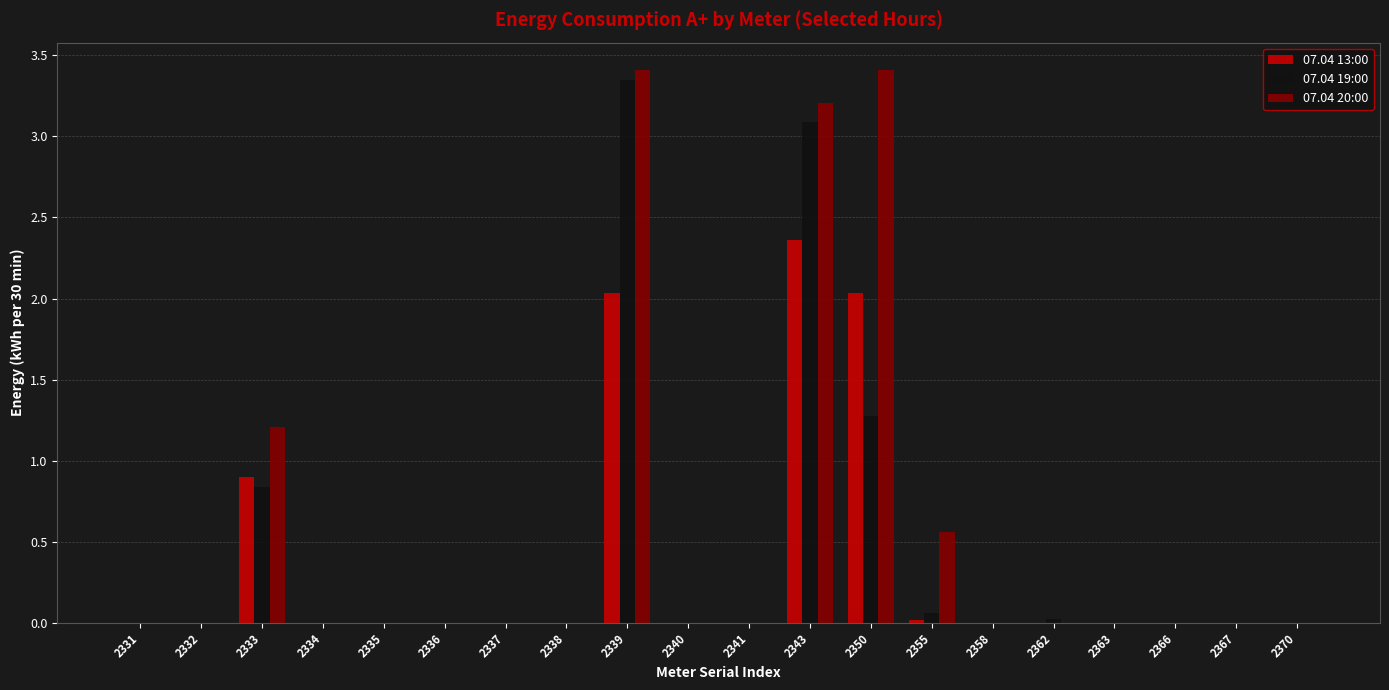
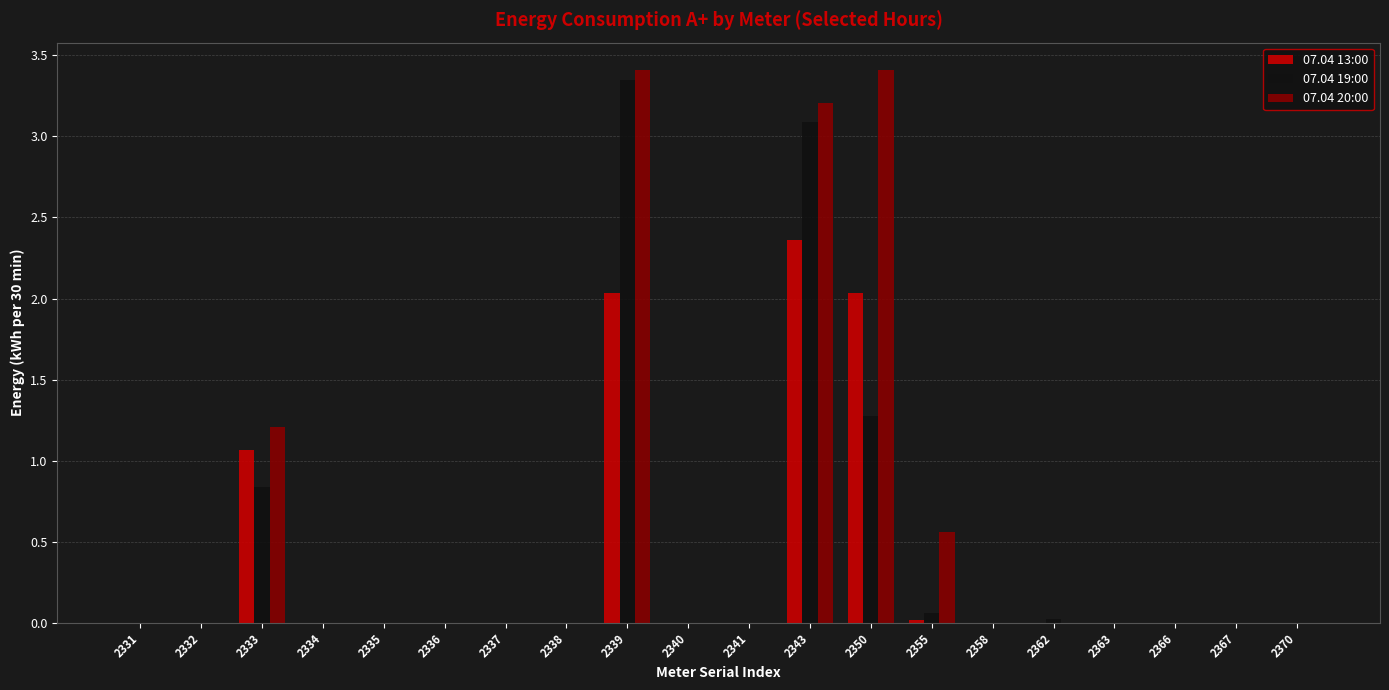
  {
    "07.04 13:00": {
      "2331": 0.00,
      "2332": 0.00,
-     "2333": 0.90,
+     "2333": 1.07,
      "2334": 0.00,
      "2335": 0.00,
      "2336": 0.00,
      "2337": 0.00,
      "2338": 0.00,
      "2339": 2.03,
      "2340": 0.00,
      "2341": 0.00,
      "2343": 2.36,
      "2350": 2.03,
      "2355": 0.02,
      "2358": 0.00,
      "2362": 0.00,
      "2363": 0.00,
      "2366": 0.00,
      "2367": 0.00,
      "2370": 0.00
    },
    "07.04 19:00": {
      "2331": 0.00,
      "2332": 0.00,
      "2333": 0.84,
      "2334": 0.00,
      "2335": 0.00,
      "2336": 0.00,
      "2337": 0.00,
      "2338": 0.00,
      "2339": 3.35,
      "2340": 0.00,
      "2341": 0.00,
      "2343": 3.09,
      "2350": 1.27,
      "2355": 0.06,
      "2358": 0.00,
      "2362": 0.02,
      "2363": 0.00,
      "2366": 0.00,
      "2367": 0.00,
      "2370": 0.00
    },
    "07.04 20:00": {
      "2331": 0.00,
      "2332": 0.00,
      "2333": 1.21,
      "2334": 0.00,
      "2335": 0.00,
      "2336": 0.00,
      "2337": 0.00,
      "2338": 0.00,
      "2339": 3.41,
      "2340": 0.00,
      "2341": 0.00,
      "2343": 3.21,
      "2350": 3.41,
      "2355": 0.56,
      "2358": 0.00,
      "2362": 0.00,
      "2363": 0.00,
      "2366": 0.00,
      "2367": 0.00,
      "2370": 0.00
    }
  }
